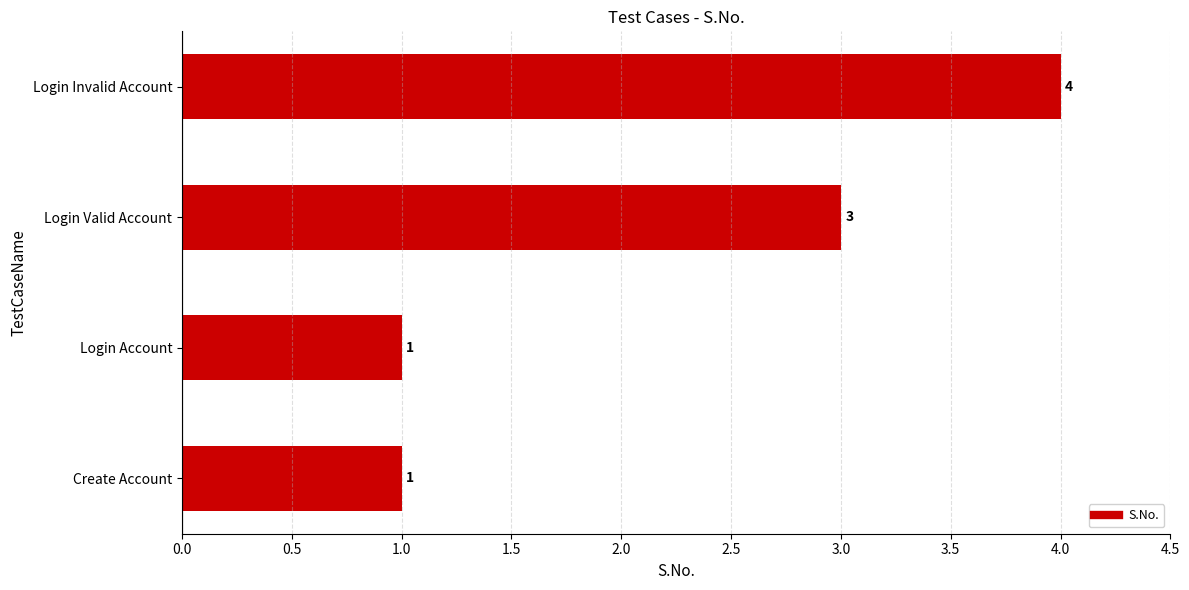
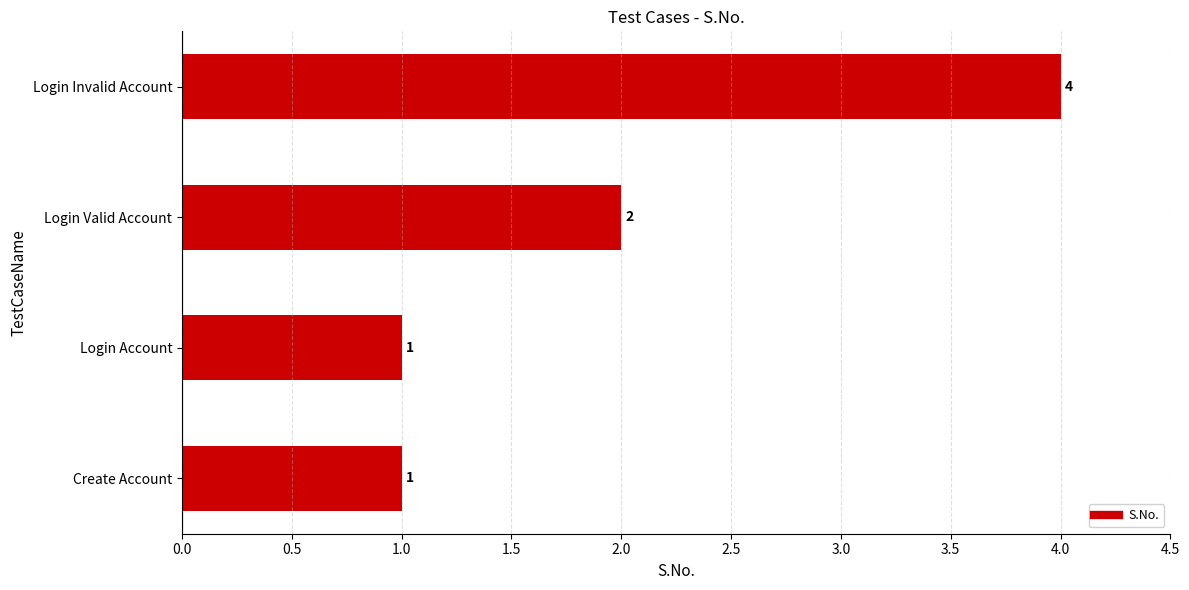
  {
    "Login Invalid Account": 4,
-   "Login Valid Account": 3,
+   "Login Valid Account": 2,
    "Login Account": 1,
    "Create Account": 1
  }
